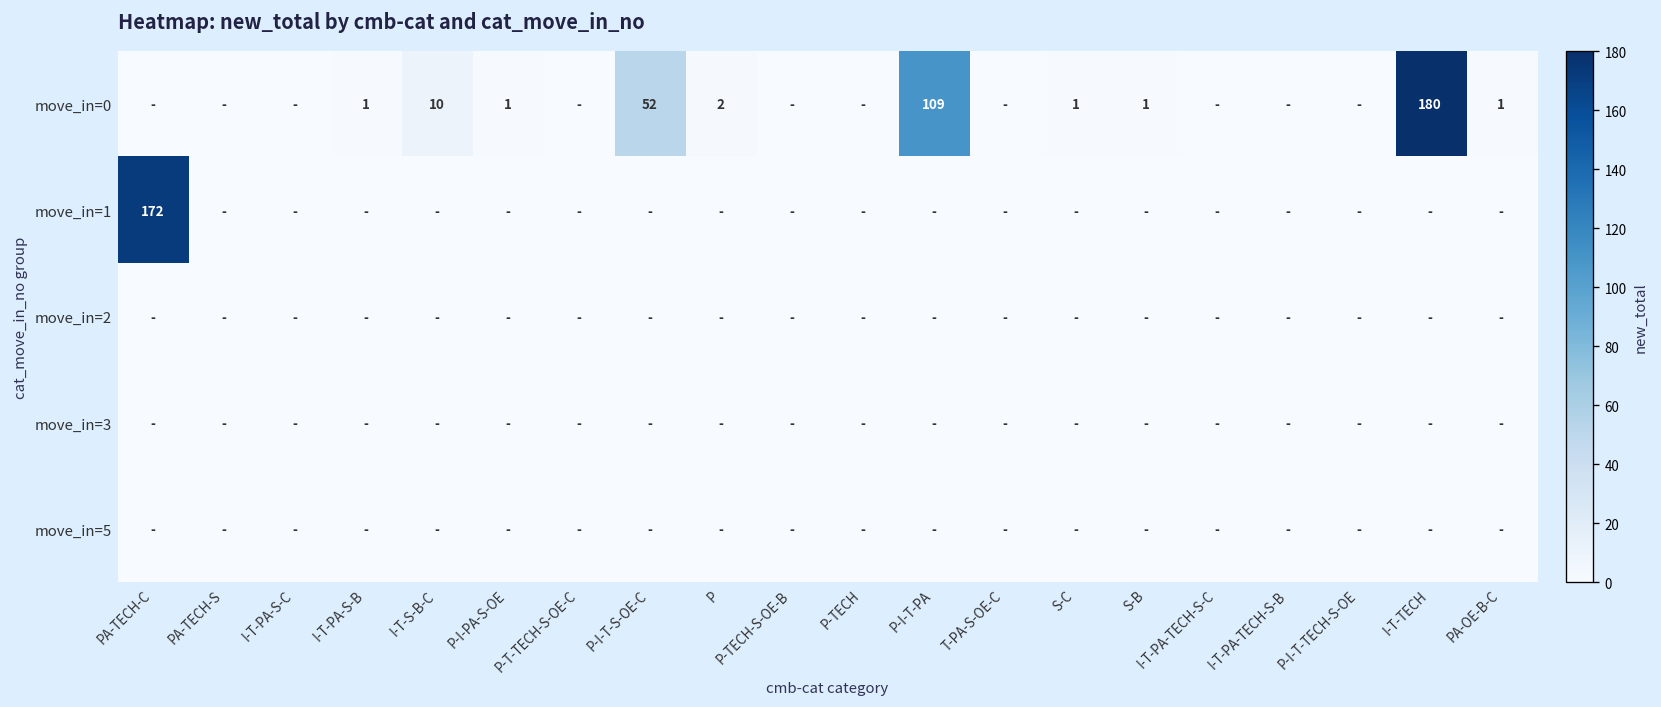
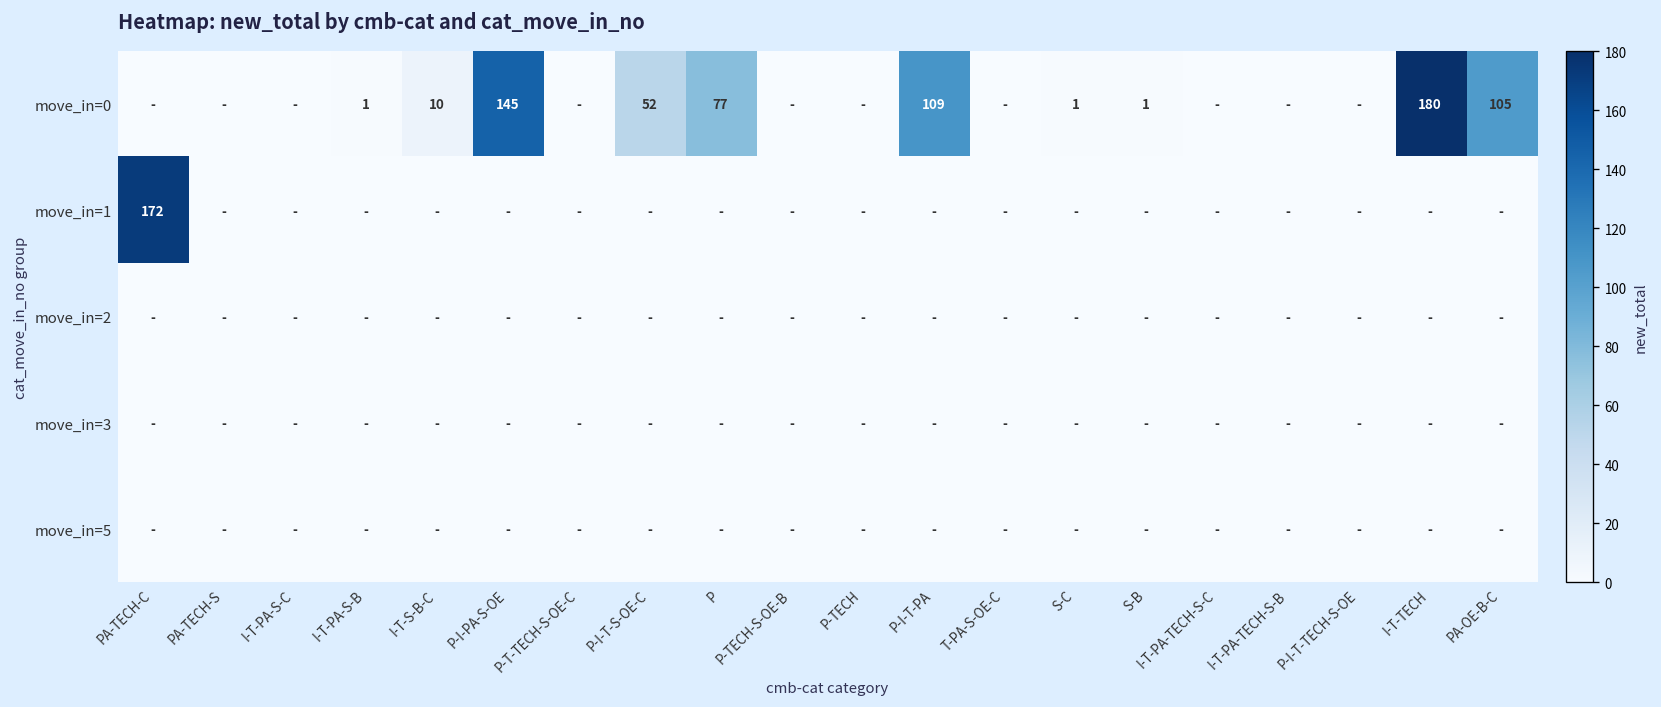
  {
    "move_in=0": {
      "I-T-PA-S-B": 1,
      "I-T-S-B-C": 10,
-     "P-I-PA-S-OE": 1,
+     "P-I-PA-S-OE": 145,
      "P-I-T-S-OE-C": 52,
-     "P": 2,
+     "P": 77,
      "P-I-T-PA": 109,
      "S-C": 1,
      "S-B": 1,
      "I-T-TECH": 180,
-     "PA-OE-B-C": 1
+     "PA-OE-B-C": 105
    },
    "move_in=1": {
      "PA-TECH-C": 172
    }
  }
